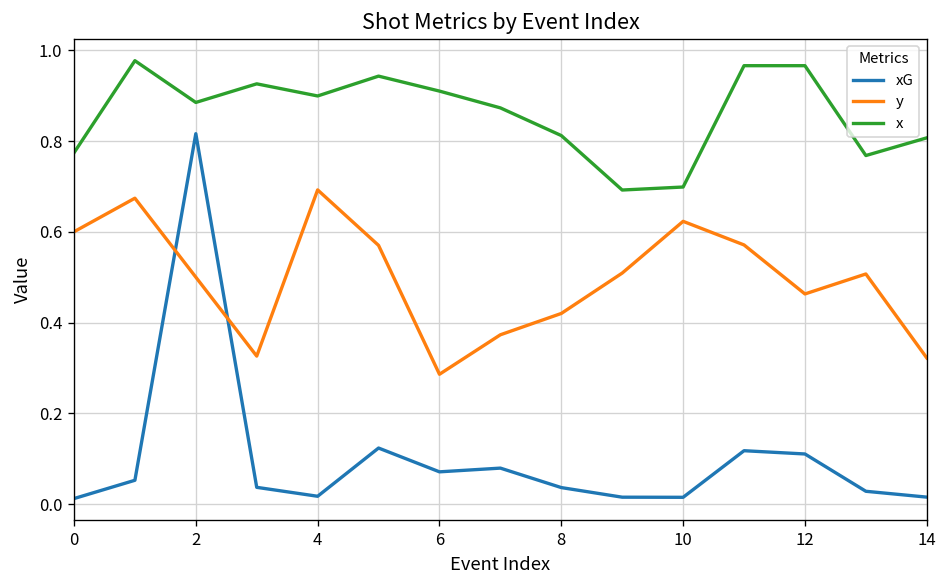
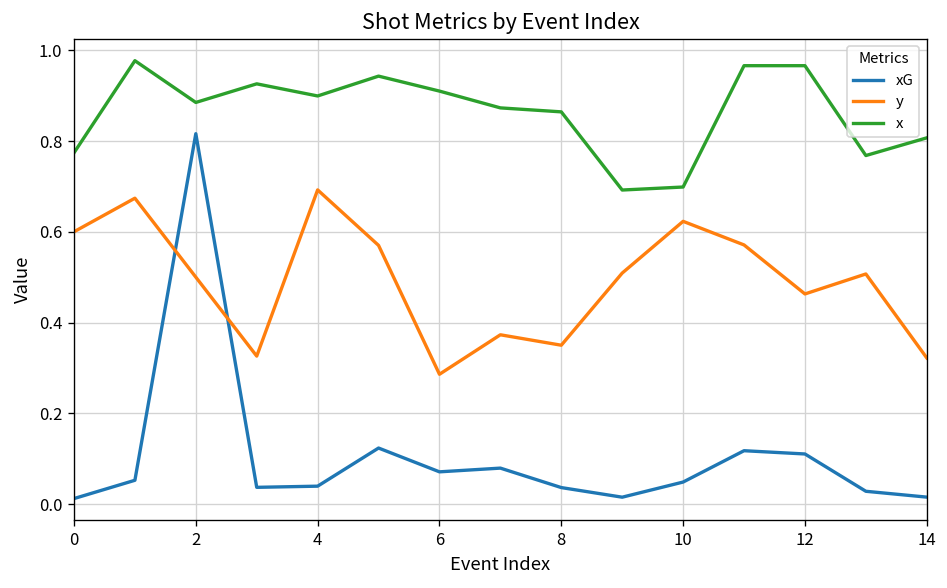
  {
    "xG": {
      "0": 0.01,
      "2": 0.82,
-     "4": 0.02,
+     "4": 0.04,
      "6": 0.07,
      "8": 0.04,
-     "10": 0.01,
+     "10": 0.05,
      "12": 0.11,
      "14": 0.02
    },
    "y": {
      "0": 0.60,
      "2": 0.50,
      "4": 0.69,
      "6": 0.29,
-     "8": 0.42,
+     "8": 0.35,
      "10": 0.62,
      "12": 0.46,
      "14": 0.32
    },
    "x": {
      "0": 0.77,
      "2": 0.89,
      "4": 0.90,
      "6": 0.91,
-     "8": 0.81,
+     "8": 0.86,
      "10": 0.70,
      "12": 0.97,
      "14": 0.81
    }
  }
